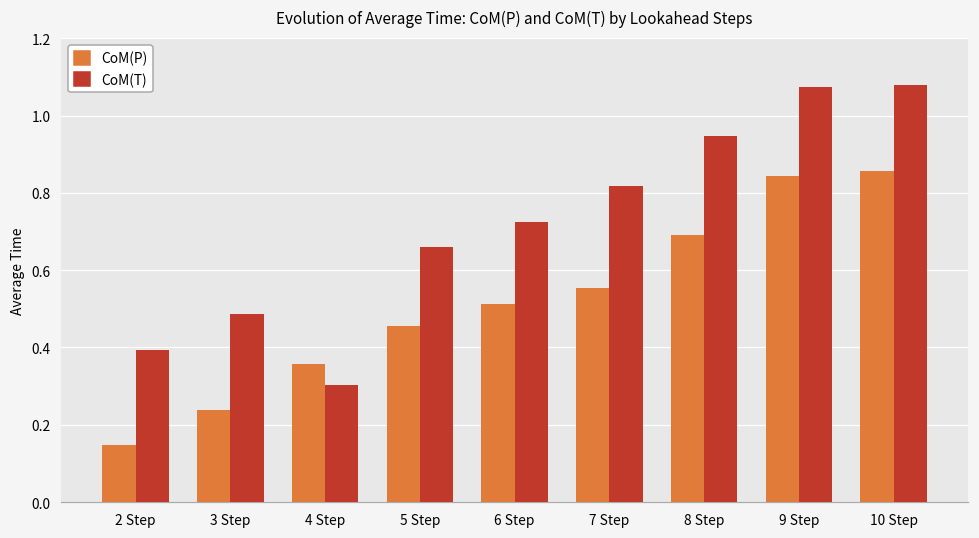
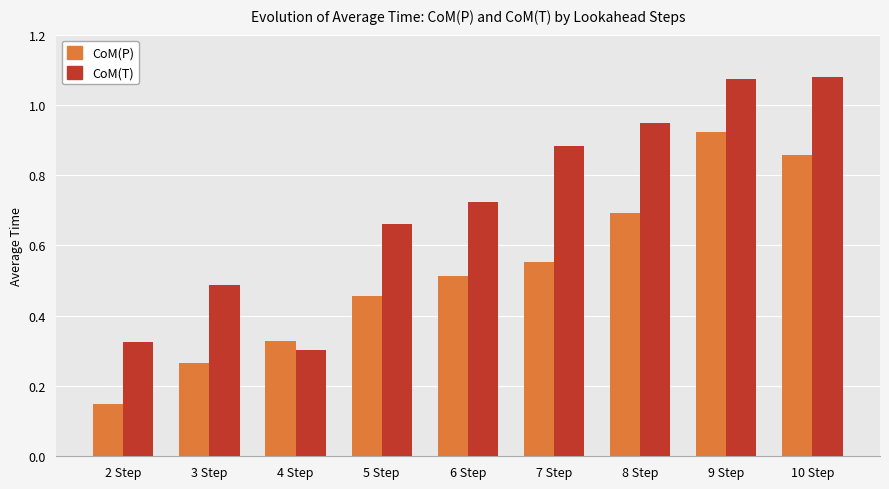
  {
    "CoM(P)": {
      "2 Step": 0.15,
-     "3 Step": 0.24,
-     "4 Step": 0.36,
+     "3 Step": 0.27,
+     "4 Step": 0.33,
      "5 Step": 0.46,
      "6 Step": 0.51,
      "7 Step": 0.55,
      "8 Step": 0.69,
-     "9 Step": 0.84,
+     "9 Step": 0.92,
      "10 Step": 0.86
    },
    "CoM(T)": {
-     "2 Step": 0.39,
+     "2 Step": 0.33,
      "3 Step": 0.49,
      "4 Step": 0.30,
      "5 Step": 0.66,
      "6 Step": 0.72,
-     "7 Step": 0.82,
+     "7 Step": 0.88,
      "8 Step": 0.95,
      "9 Step": 1.07,
      "10 Step": 1.08
    }
  }
